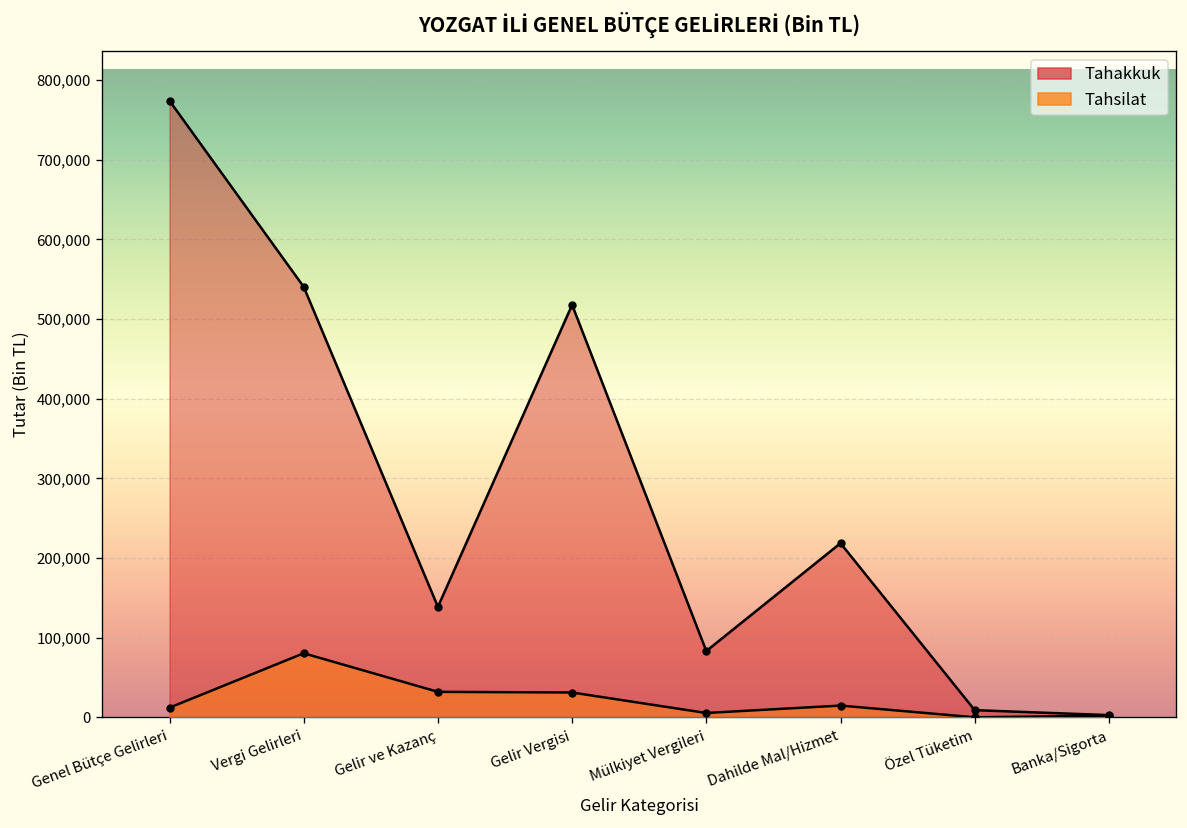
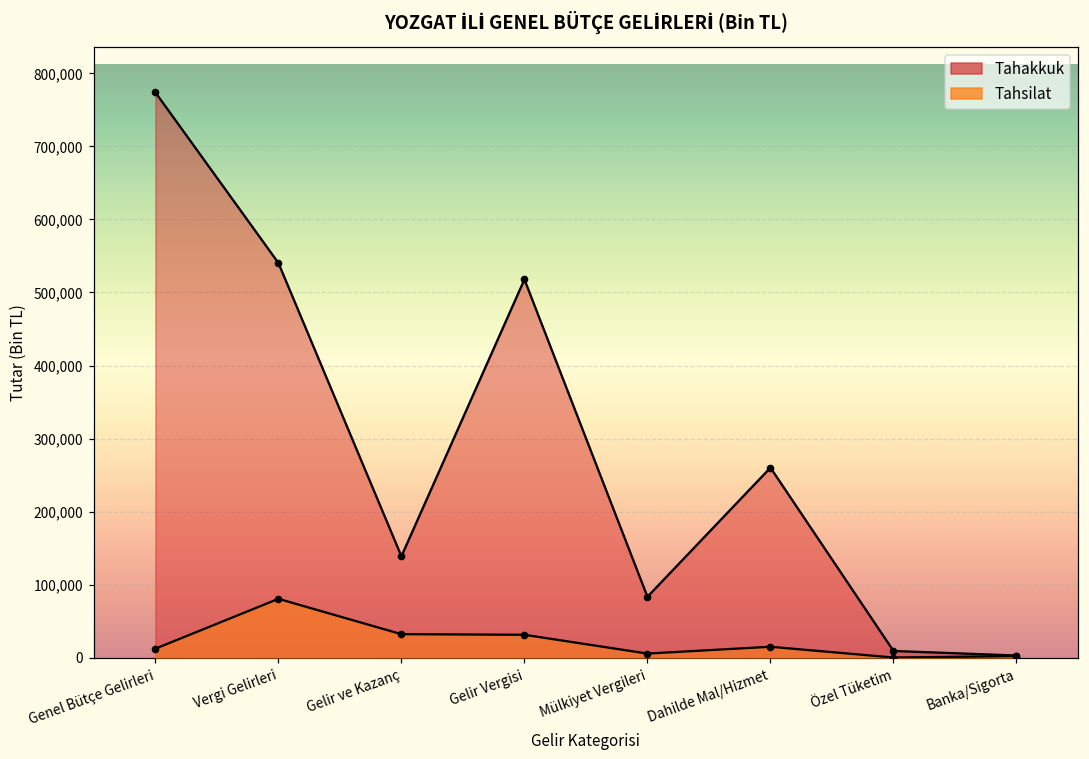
  {
    "Tahakkuk": {
      "Genel Bütçe Gelirleri": "770,000",
      "Vergi Gelirleri": "540,000",
      "Gelir ve Kazanç": "140,000",
      "Gelir Vergisi": "520,000",
      "Mülkiyet Vergileri": "80,000",
-     "Dahilde Mal/Hizmet": "220,000",
+     "Dahilde Mal/Hizmet": "260,000",
      "Özel Tüketim": "10,000"
    },
    "Tahsilat": {
      "Genel Bütçe Gelirleri": "10,000",
      "Vergi Gelirleri": "80,000",
      "Gelir ve Kazanç": "30,000",
      "Gelir Vergisi": "30,000",
      "Mülkiyet Vergileri": "10,000",
      "Dahilde Mal/Hizmet": "10,000",
      "Özel Tüketim": "0"
    }
  }
